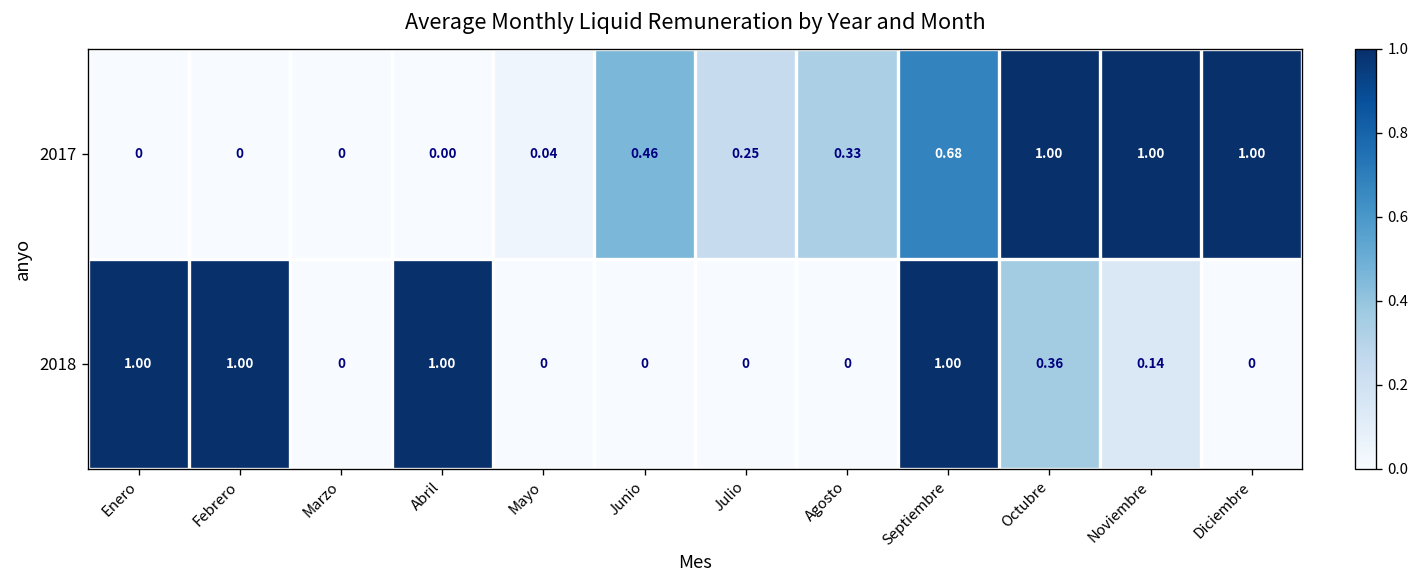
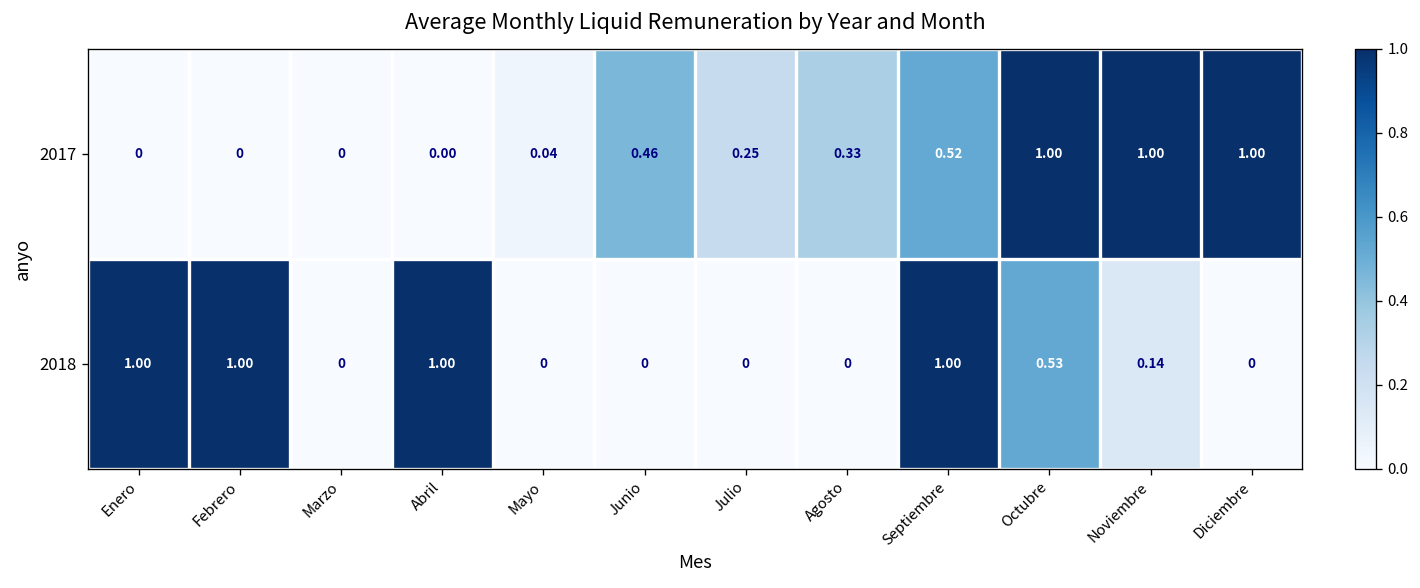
  {
    "2017": {
      "Enero": 0,
      "Febrero": 0,
      "Marzo": 0,
      "Abril": 0.00,
      "Mayo": 0.04,
      "Junio": 0.46,
      "Julio": 0.25,
      "Agosto": 0.33,
-     "Septiembre": 0.68,
+     "Septiembre": 0.52,
      "Octubre": 1.00,
      "Noviembre": 1.00,
      "Diciembre": 1.00
    },
    "2018": {
      "Enero": 1.00,
      "Febrero": 1.00,
      "Marzo": 0,
      "Abril": 1.00,
      "Mayo": 0,
      "Junio": 0,
      "Julio": 0,
      "Agosto": 0,
      "Septiembre": 1.00,
-     "Octubre": 0.36,
+     "Octubre": 0.53,
      "Noviembre": 0.14,
      "Diciembre": 0
    }
  }
